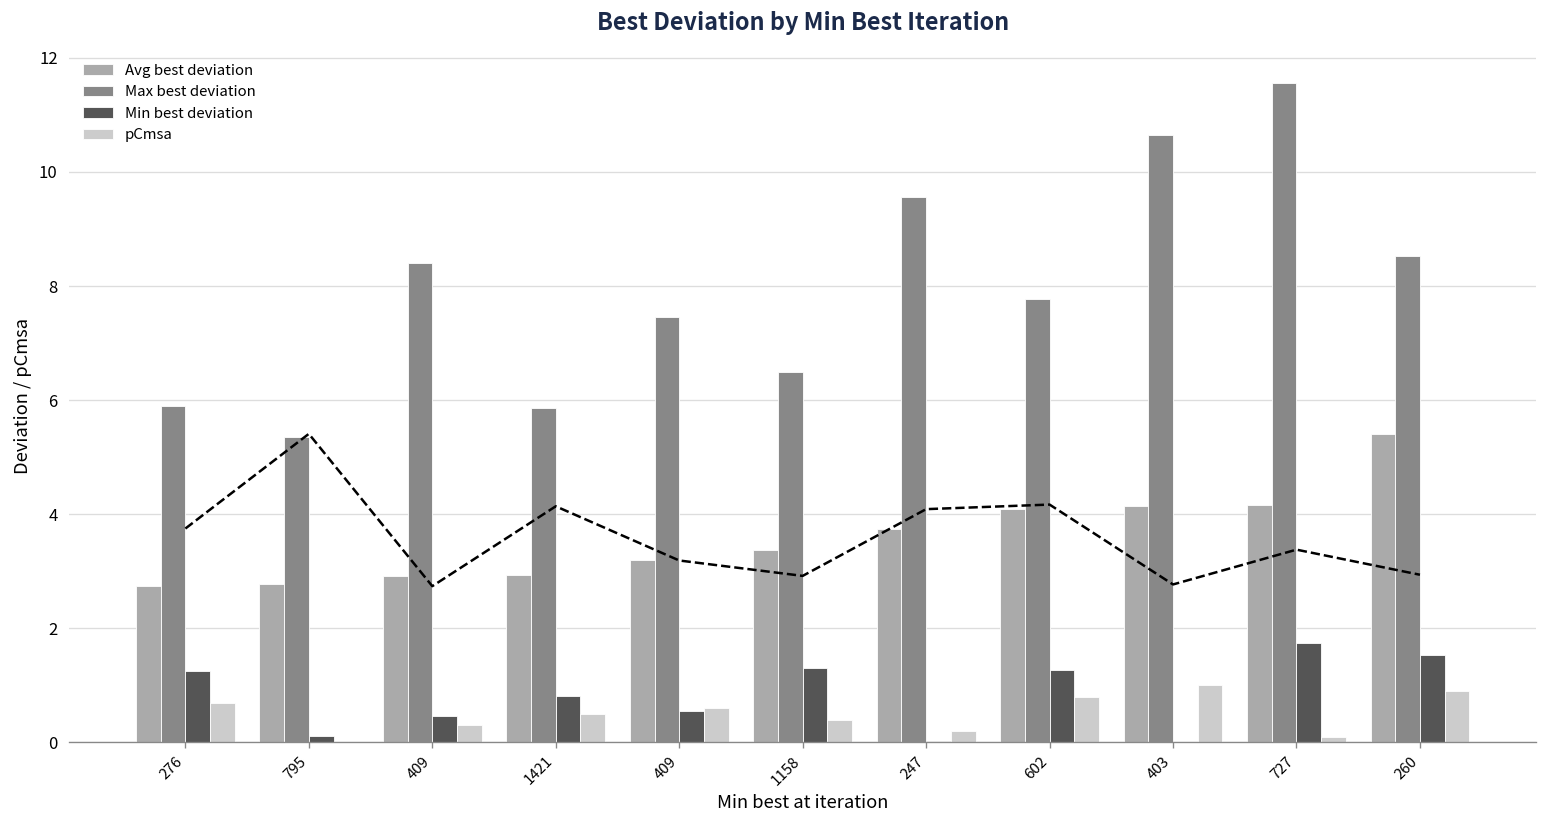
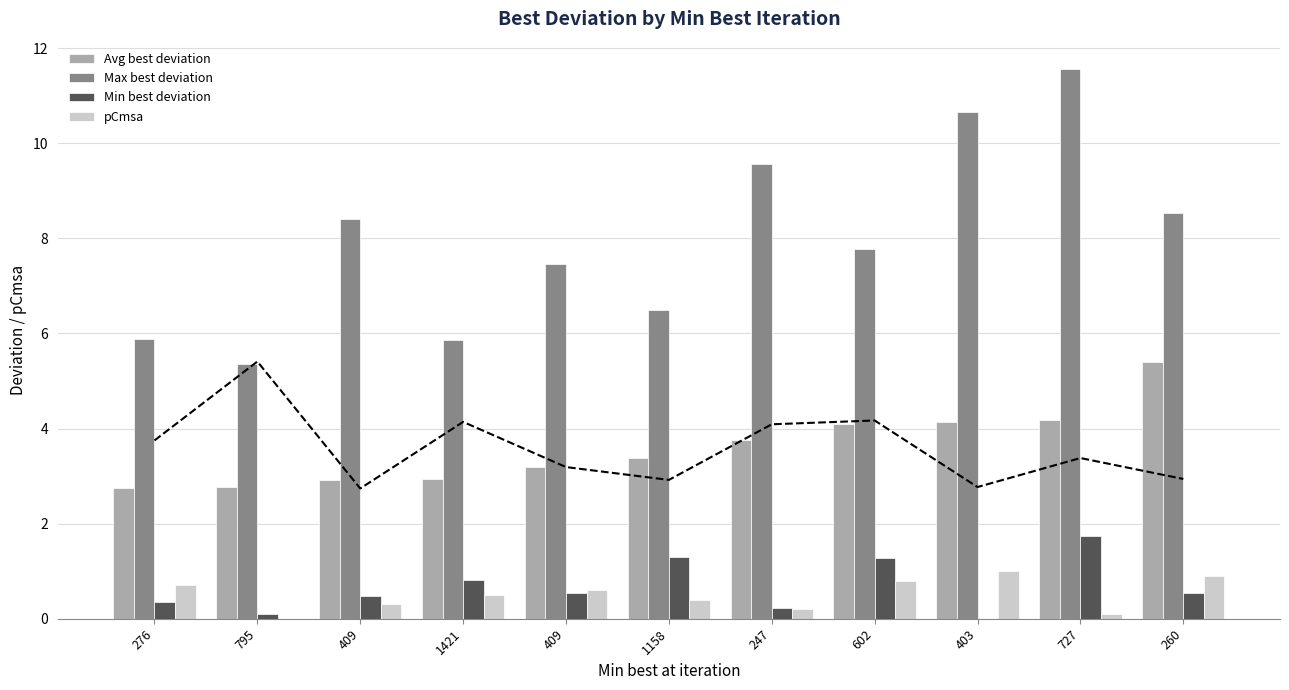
  {
    "Min best deviation": {
-     "276": 1.3,
+     "276": 0.4,
      "795": 0.1,
      "1421": 0.8,
      "1158": 1.3,
-     "247": 0.0,
+     "247": 0.2,
      "602": 1.3,
      "403": 0.0,
      "727": 1.7,
-     "260": 1.5
+     "260": 0.6
    }
  }
